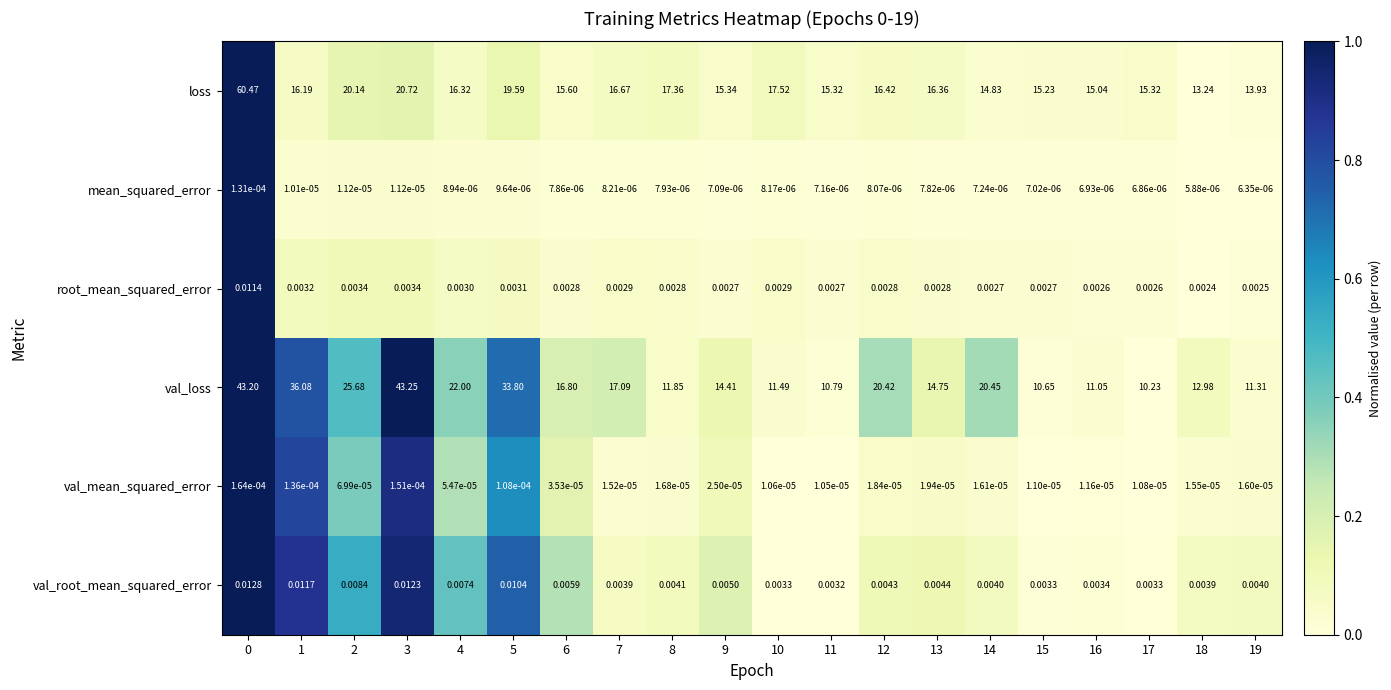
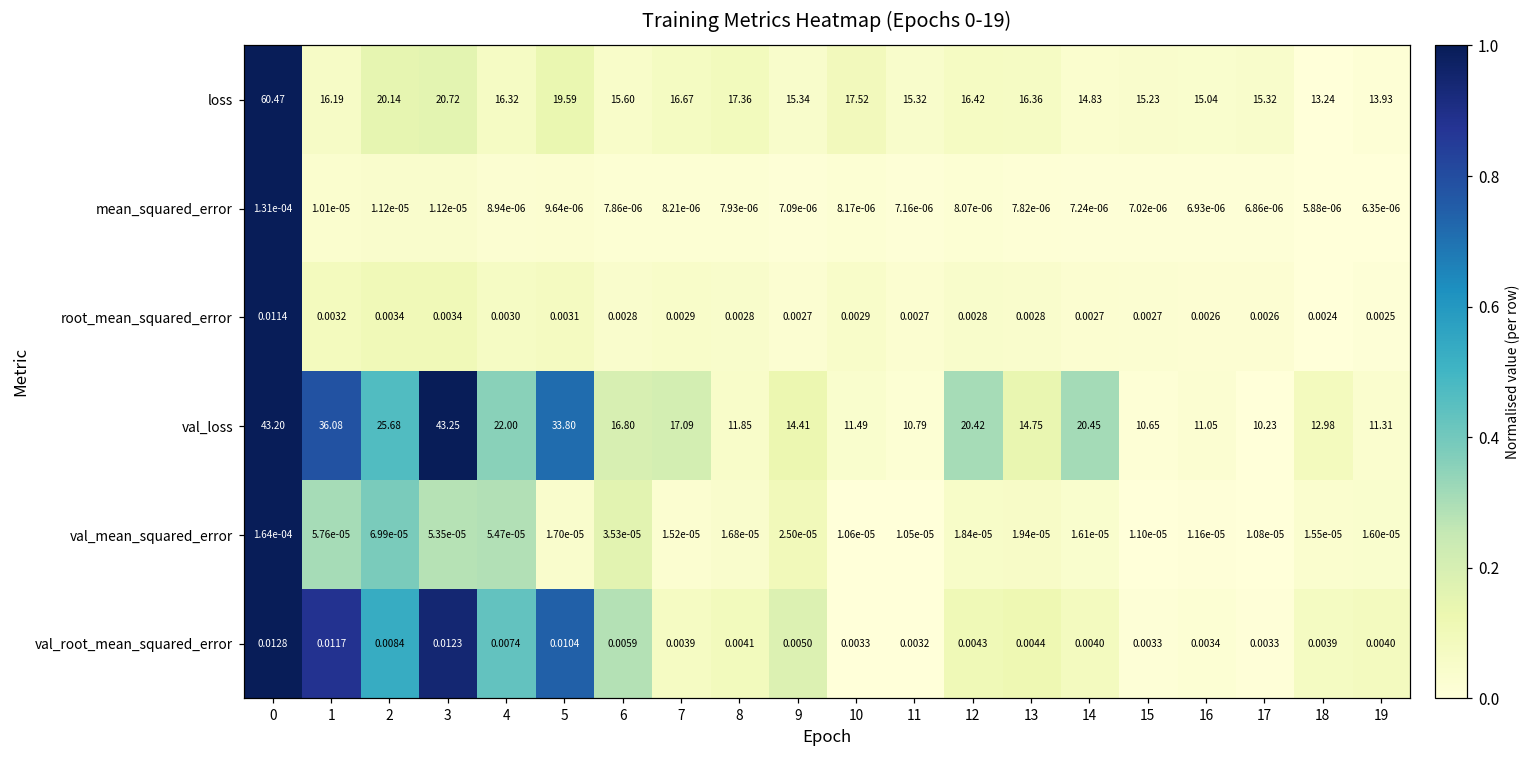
  {
    "loss": {
      "0": "60.47",
      "1": "16.19",
      "2": "20.14",
      "3": "20.72",
      "4": "16.32",
      "5": "19.59",
      "6": "15.60",
      "7": "16.67",
      "8": "17.36",
      "9": "15.34",
      "10": "17.52",
      "11": "15.32",
      "12": "16.42",
      "13": "16.36",
      "14": "14.83",
      "15": "15.23",
      "16": "15.04",
      "17": "15.32",
      "18": "13.24",
      "19": "13.93"
    },
    "mean_squared_error": {
      "0": "1.31e-04",
      "1": "1.01e-05",
      "2": "1.12e-05",
      "3": "1.12e-05",
      "4": "8.94e-06",
      "5": "9.64e-06",
      "6": "7.86e-06",
      "7": "8.21e-06",
      "8": "7.93e-06",
      "9": "7.09e-06",
      "10": "8.17e-06",
      "11": "7.16e-06",
      "12": "8.07e-06",
      "13": "7.82e-06",
      "14": "7.24e-06",
      "15": "7.02e-06",
      "16": "6.93e-06",
      "17": "6.86e-06",
      "18": "5.88e-06",
      "19": "6.35e-06"
    },
    "root_mean_squared_error": {
      "0": "0.0114",
      "1": "0.0032",
      "2": "0.0034",
      "3": "0.0034",
      "4": "0.0030",
      "5": "0.0031",
      "6": "0.0028",
      "7": "0.0029",
      "8": "0.0028",
      "9": "0.0027",
      "10": "0.0029",
      "11": "0.0027",
      "12": "0.0028",
      "13": "0.0028",
      "14": "0.0027",
      "15": "0.0027",
      "16": "0.0026",
      "17": "0.0026",
      "18": "0.0024",
      "19": "0.0025"
    },
    "val_loss": {
      "0": "43.20",
      "1": "36.08",
      "2": "25.68",
      "3": "43.25",
      "4": "22.00",
      "5": "33.80",
      "6": "16.80",
      "7": "17.09",
      "8": "11.85",
      "9": "14.41",
      "10": "11.49",
      "11": "10.79",
      "12": "20.42",
      "13": "14.75",
      "14": "20.45",
      "15": "10.65",
      "16": "11.05",
      "17": "10.23",
      "18": "12.98",
      "19": "11.31"
    },
    "val_mean_squared_error": {
      "0": "1.64e-04",
-     "1": "1.36e-04",
+     "1": "5.76e-05",
      "2": "6.99e-05",
-     "3": "1.51e-04",
+     "3": "5.35e-05",
      "4": "5.47e-05",
-     "5": "1.08e-04",
+     "5": "1.70e-05",
      "6": "3.53e-05",
      "7": "1.52e-05",
      "8": "1.68e-05",
      "9": "2.50e-05",
      "10": "1.06e-05",
      "11": "1.05e-05",
      "12": "1.84e-05",
      "13": "1.94e-05",
      "14": "1.61e-05",
      "15": "1.10e-05",
      "16": "1.16e-05",
      "17": "1.08e-05",
      "18": "1.55e-05",
      "19": "1.60e-05"
    },
    "val_root_mean_squared_error": {
      "0": "0.0128",
      "1": "0.0117",
      "2": "0.0084",
      "3": "0.0123",
      "4": "0.0074",
      "5": "0.0104",
      "6": "0.0059",
      "7": "0.0039",
      "8": "0.0041",
      "9": "0.0050",
      "10": "0.0033",
      "11": "0.0032",
      "12": "0.0043",
      "13": "0.0044",
      "14": "0.0040",
      "15": "0.0033",
      "16": "0.0034",
      "17": "0.0033",
      "18": "0.0039",
      "19": "0.0040"
    }
  }
